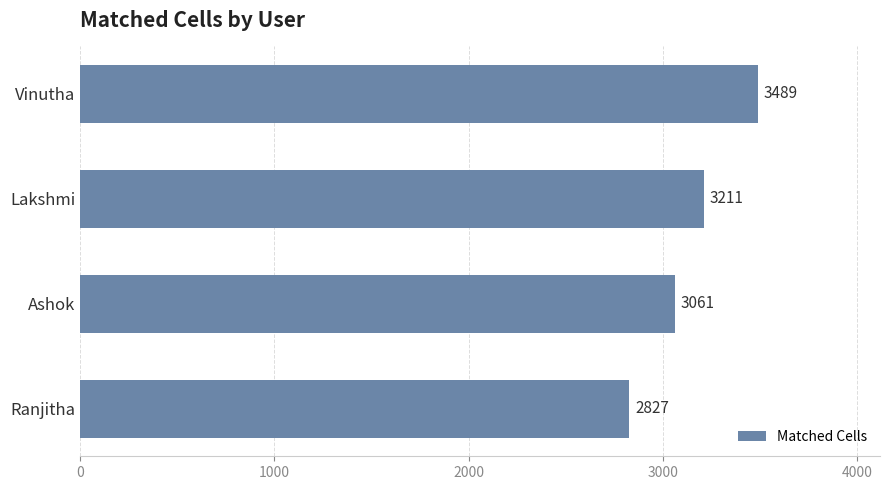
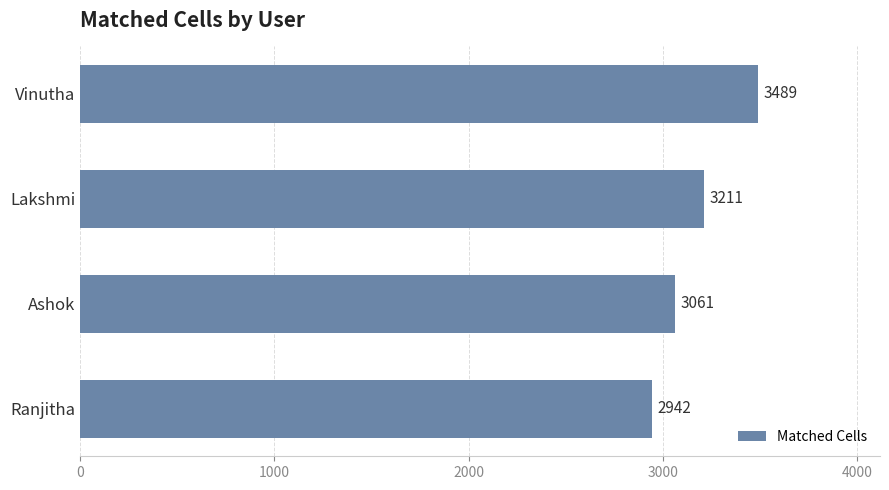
  {
    "Vinutha": 3489,
    "Lakshmi": 3211,
    "Ashok": 3061,
-   "Ranjitha": 2827
+   "Ranjitha": 2942
  }
